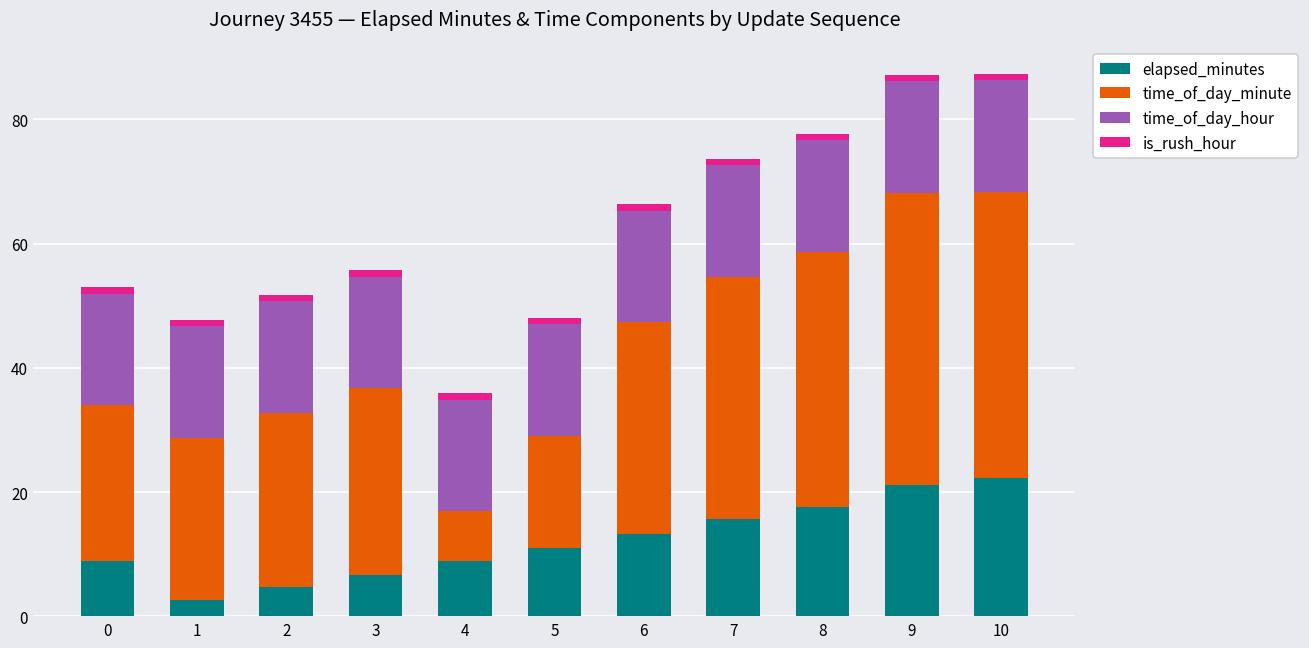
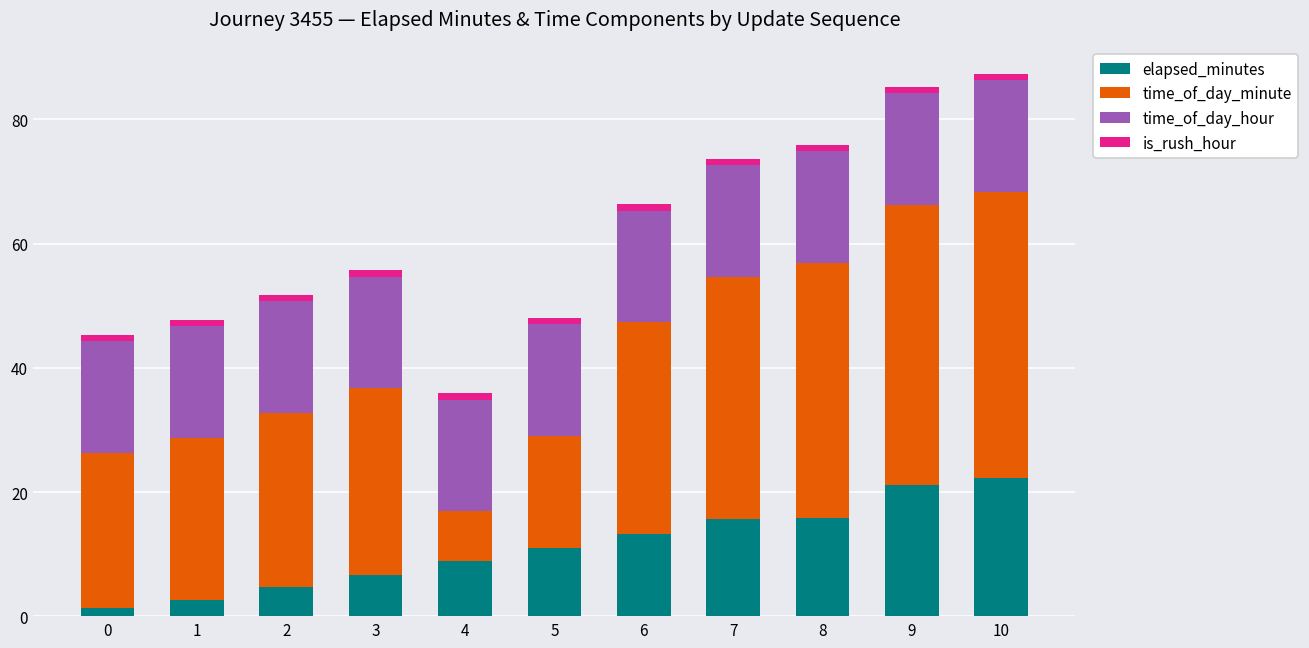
  {
    "elapsed_minutes": {
-     "0": 9,
+     "0": 1,
      "1": 3,
      "2": 5,
      "3": 7,
      "4": 9,
      "5": 11,
      "6": 13,
      "7": 16,
-     "8": 18,
+     "8": 16,
      "9": 21,
      "10": 22
    },
    "time_of_day_minute": {
      "0": 25,
      "1": 26,
      "2": 28,
      "3": 30,
      "4": 8,
      "5": 18,
      "6": 34,
      "7": 39,
      "8": 41,
-     "9": 47,
+     "9": 45,
      "10": 46
    },
    "time_of_day_hour": {
      "0": 18,
      "1": 18,
      "2": 18,
      "3": 18,
      "4": 18,
      "5": 18,
      "6": 18,
      "7": 18,
      "8": 18,
      "9": 18,
      "10": 18
    },
    "is_rush_hour": {
      "0": 1,
      "1": 1,
      "2": 1,
      "3": 1,
      "4": 1,
      "5": 1,
      "6": 1,
      "7": 1,
      "8": 1,
      "9": 1,
      "10": 1
    }
  }
